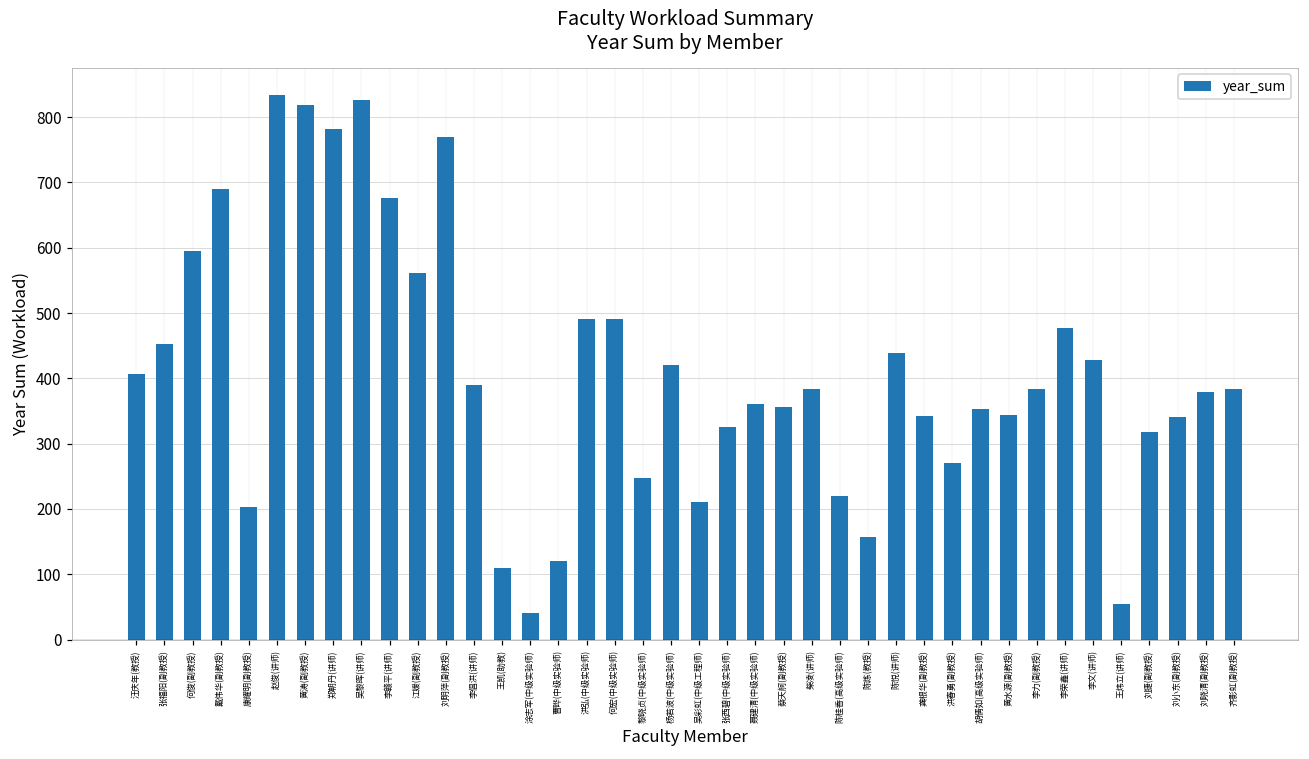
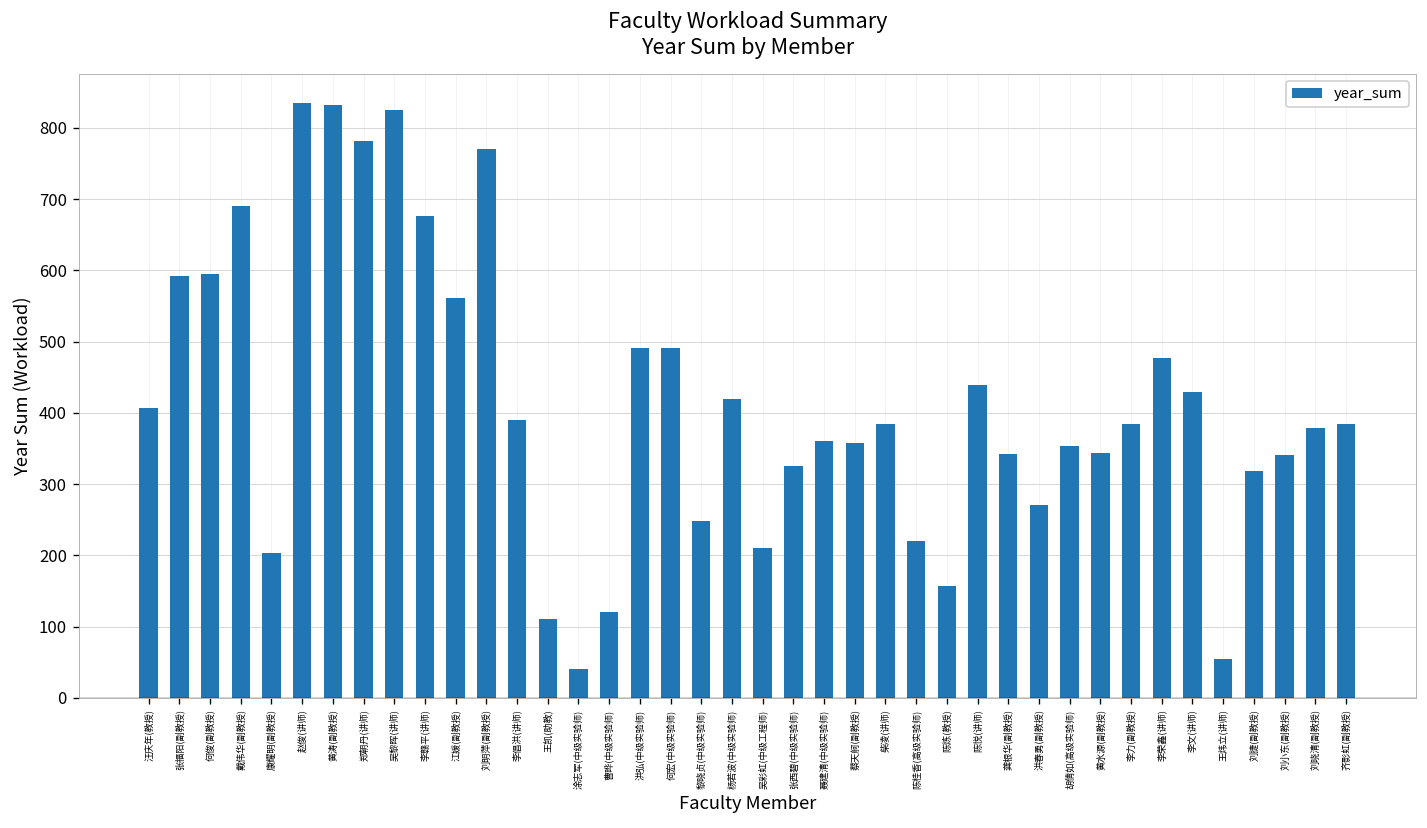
  {
    "汪庆年(教授)": 410,
-   "张福阳(副教授)": 450,
+   "张福阳(副教授)": 590,
    "何俊(副教授)": 590,
    "戴伟华(副教授)": 690,
    "康耀明(副教授)": 200,
    "赵俊(讲师)": 830,
-   "黄涛(副教授)": 820,
+   "黄涛(副教授)": 830,
    "郑朝丹(讲师)": 780,
    "吴黎晖(讲师)": 830,
    "李赣平(讲师)": 680,
    "江媛(副教授)": 560,
    "刘明萍(副教授)": 770,
    "李倡洪(讲师)": 390,
    "王凯(助教)": 110,
    "涂志军(中级实验师)": 40,
    "曹晔(中级实验师)": 120,
    "洪弘(中级实验师)": 490,
    "何宏(中级实验师)": 490,
    "黎晓贞(中级实验师)": 250,
    "杨若波(中级实验师)": 420,
    "吴彩虹(中级工程师)": 210,
    "张西碧(中级实验师)": 330,
    "聂建清(中级实验师)": 360,
    "蔡天舸(副教授)": 360,
    "柴凌(讲师)": 380,
    "陈桂香(高级实验师)": 220,
    "陈炼(教授)": 160,
    "陈悦(讲师)": 440,
    "龚根华(副教授)": 340,
    "洪春勇(副教授)": 270,
    "胡倩如(高级实验师)": 350,
    "黄水源(副教授)": 340,
    "李力(副教授)": 380,
    "李荣鑫(讲师)": 480,
    "李文(讲师)": 430,
    "王炜立(讲师)": 50,
    "刘捷(副教授)": 320,
    "刘小东(副教授)": 340,
    "刘晓清(副教授)": 380,
    "齐影虹(副教授)": 380
  }
